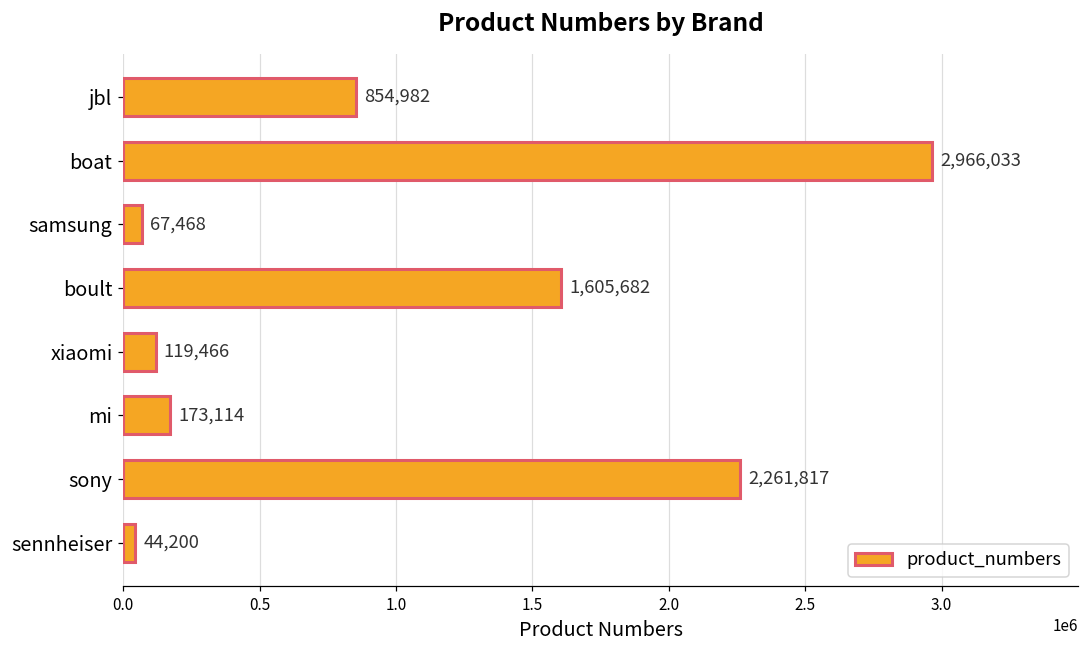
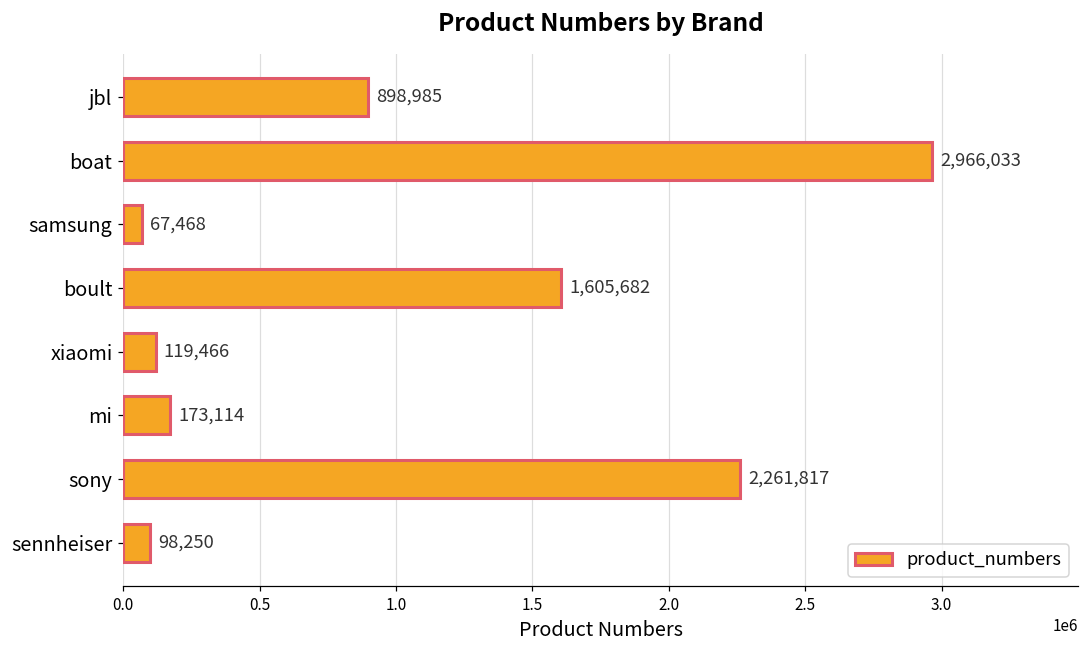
  {
-   "jbl": "854,982",
+   "jbl": "898,985",
    "boat": "2,966,033",
    "samsung": "67,468",
    "boult": "1,605,682",
    "xiaomi": "119,466",
    "mi": "173,114",
    "sony": "2,261,817",
-   "sennheiser": "44,200"
+   "sennheiser": "98,250"
  }
